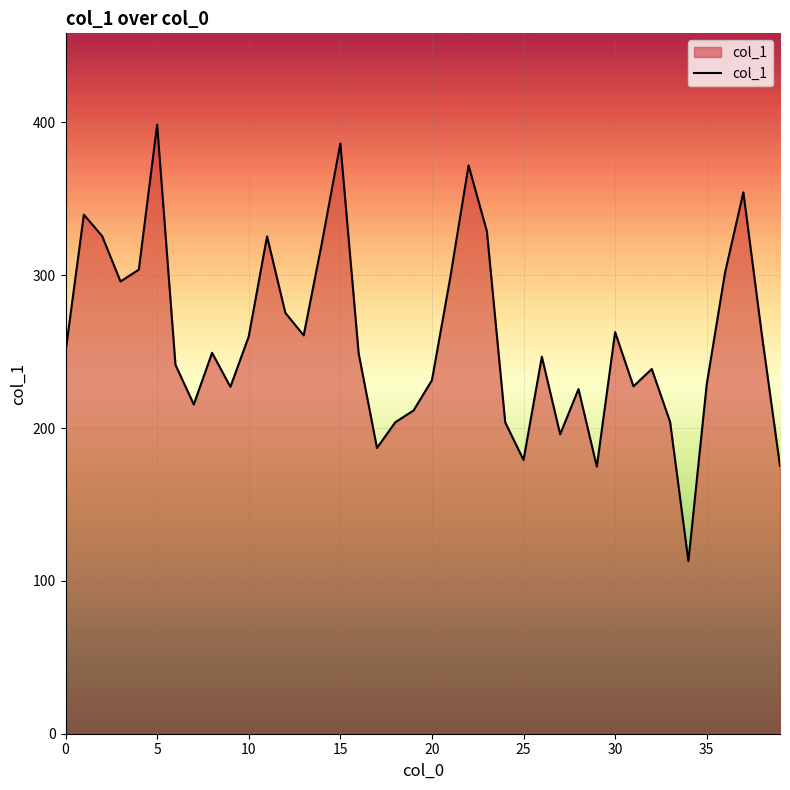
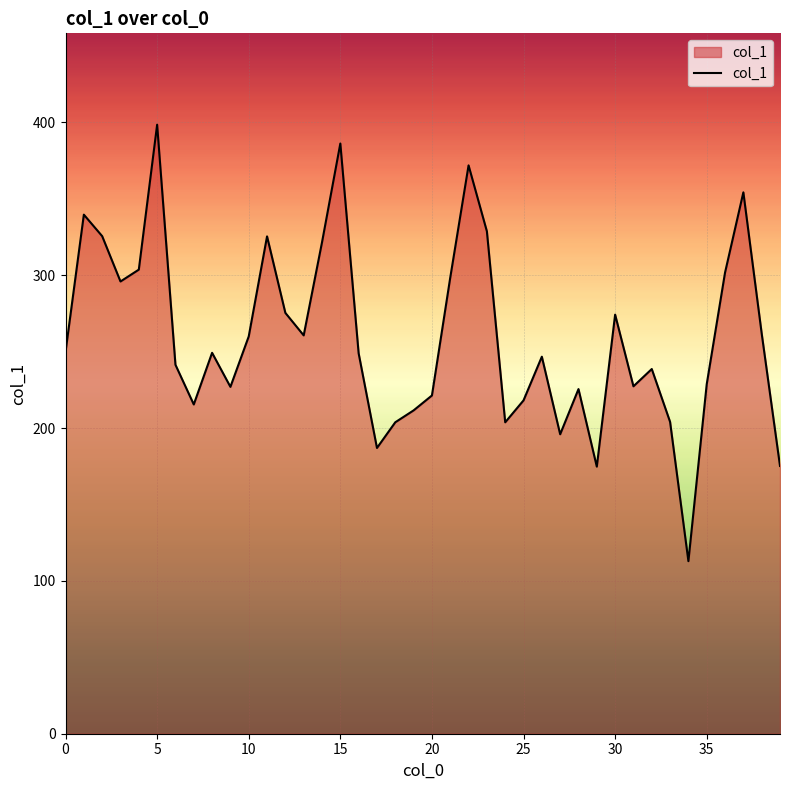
  {
    "0": 250,
    "5": 398,
    "10": 260,
    "15": 386,
-   "20": 231,
-   "25": 179,
-   "30": 263,
+   "20": 221,
+   "25": 218,
+   "30": 274,
    "35": 229
  }
